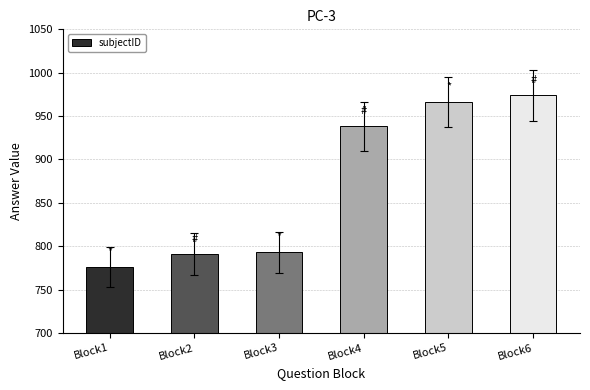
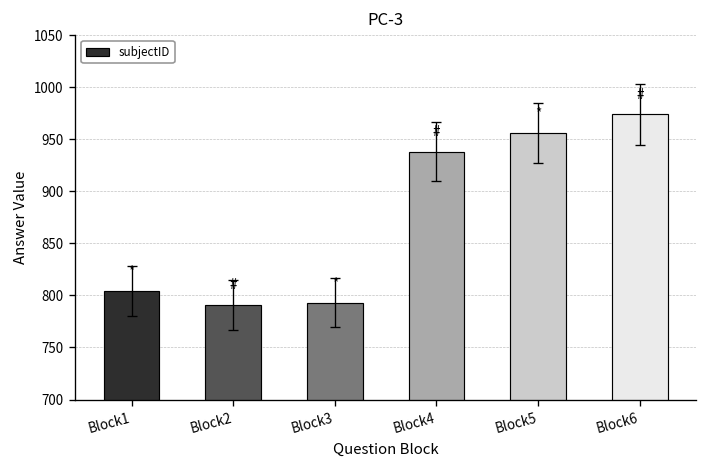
  {
    "subjectID": {
-     "Block1": 780,
+     "Block1": 800,
      "Block2": 790,
      "Block3": 790,
      "Block4": 940,
-     "Block5": 970,
+     "Block5": 960,
      "Block6": 970
    }
  }
